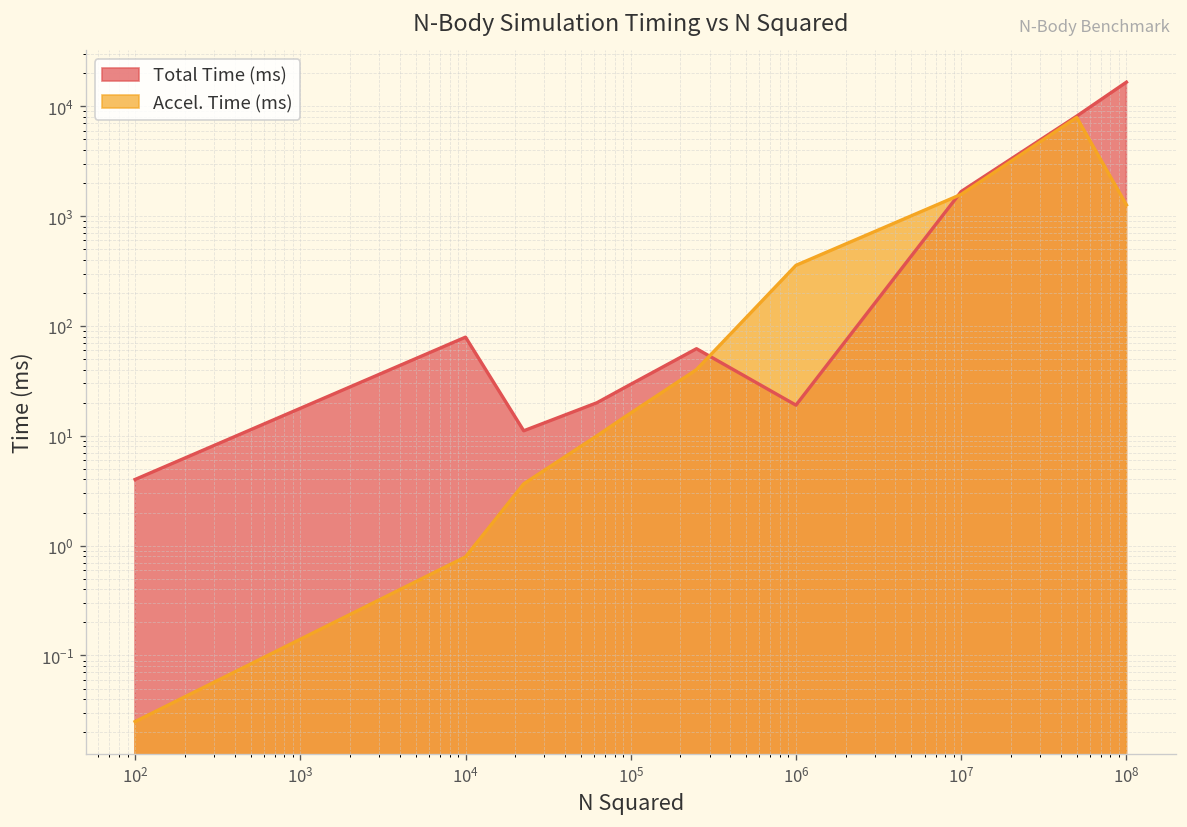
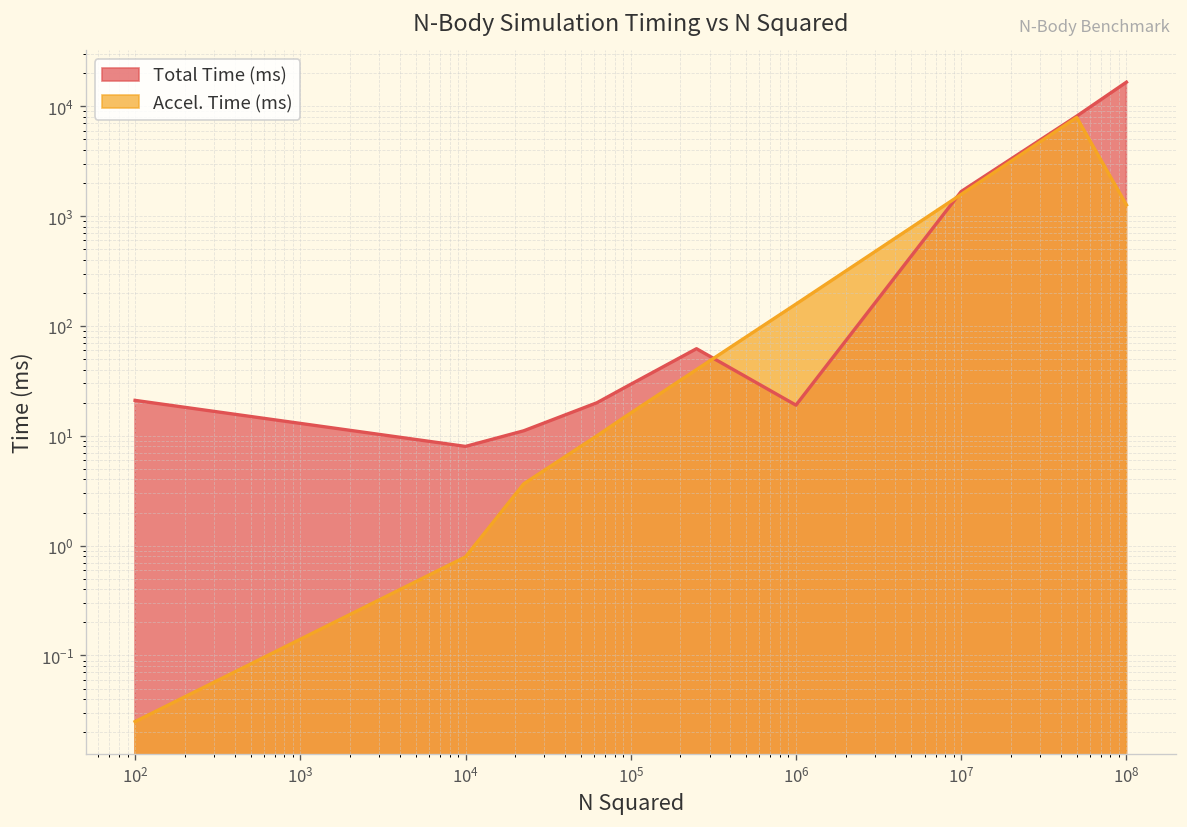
  {
    "Total Time (ms)": {
-     "10^2": 4,
-     "10^4": 80,
+     "10^2": 21,
+     "10^4": 8,
      "10^6": 19,
      "10^8": 17000
    },
    "Accel. Time (ms)": {
      "10^2": 0.025,
      "10^4": 0.8,
-     "10^6": 360,
+     "10^6": 160,
      "10^8": 1300
    }
  }
